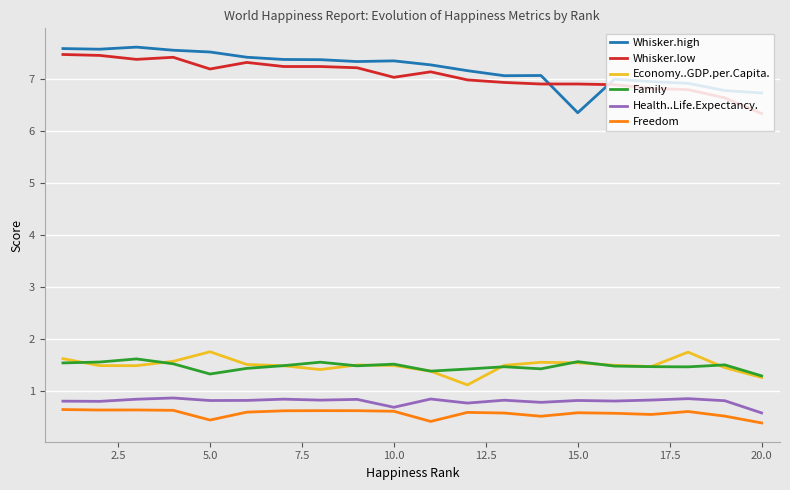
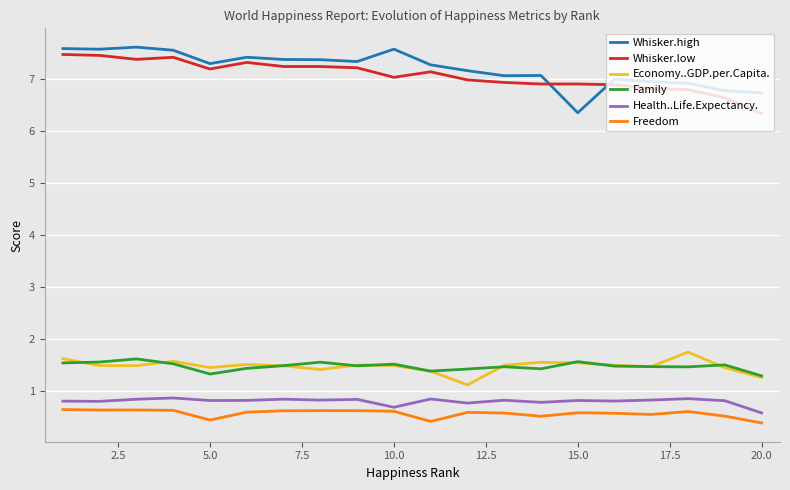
  {
    "Whisker.high": {
-     "5.0": 7.5,
-     "10.0": 7.4,
+     "5.0": 7.3,
+     "10.0": 7.6,
      "15.0": 6.4
    },
    "Whisker.low": {
      "5.0": 7.2,
      "10.0": 7.0,
      "15.0": 6.9
    },
    "Economy..GDP.per.Capita.": {
-     "5.0": 1.7
+     "5.0": 1.4
    },
    "Family": {
      "5.0": 1.3
    },
    "Health..Life.Expectancy.": {
      "5.0": 0.8,
      "10.0": 0.7,
      "15.0": 0.8,
      "20.0": 0.6
    },
    "Freedom": {
      "5.0": 0.4,
      "10.0": 0.6,
      "15.0": 0.6,
      "20.0": 0.4
    }
  }
